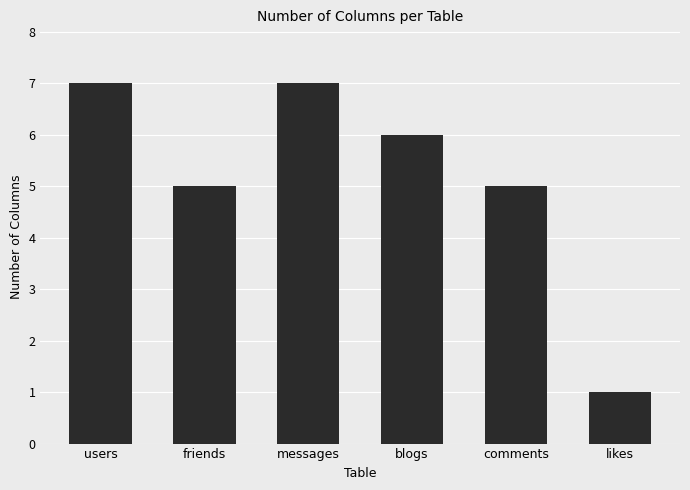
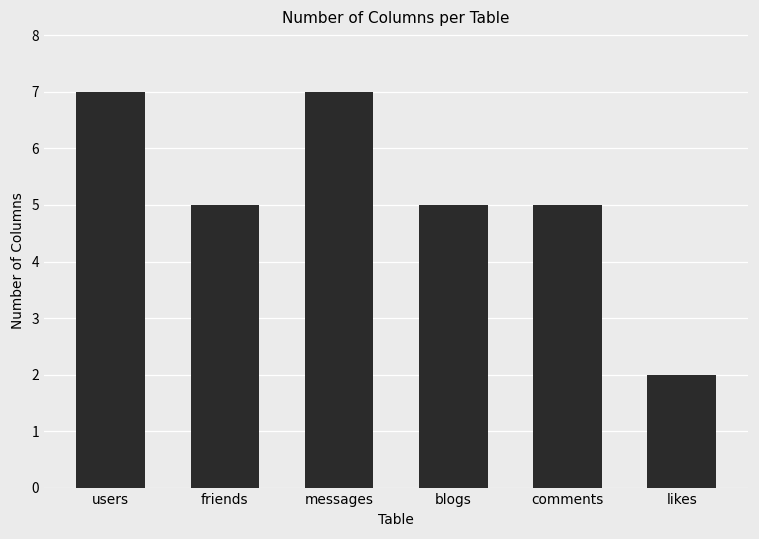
  {
    "users": 7,
    "friends": 5,
    "messages": 7,
-   "blogs": 6,
+   "blogs": 5,
    "comments": 5,
-   "likes": 1
+   "likes": 2
  }
